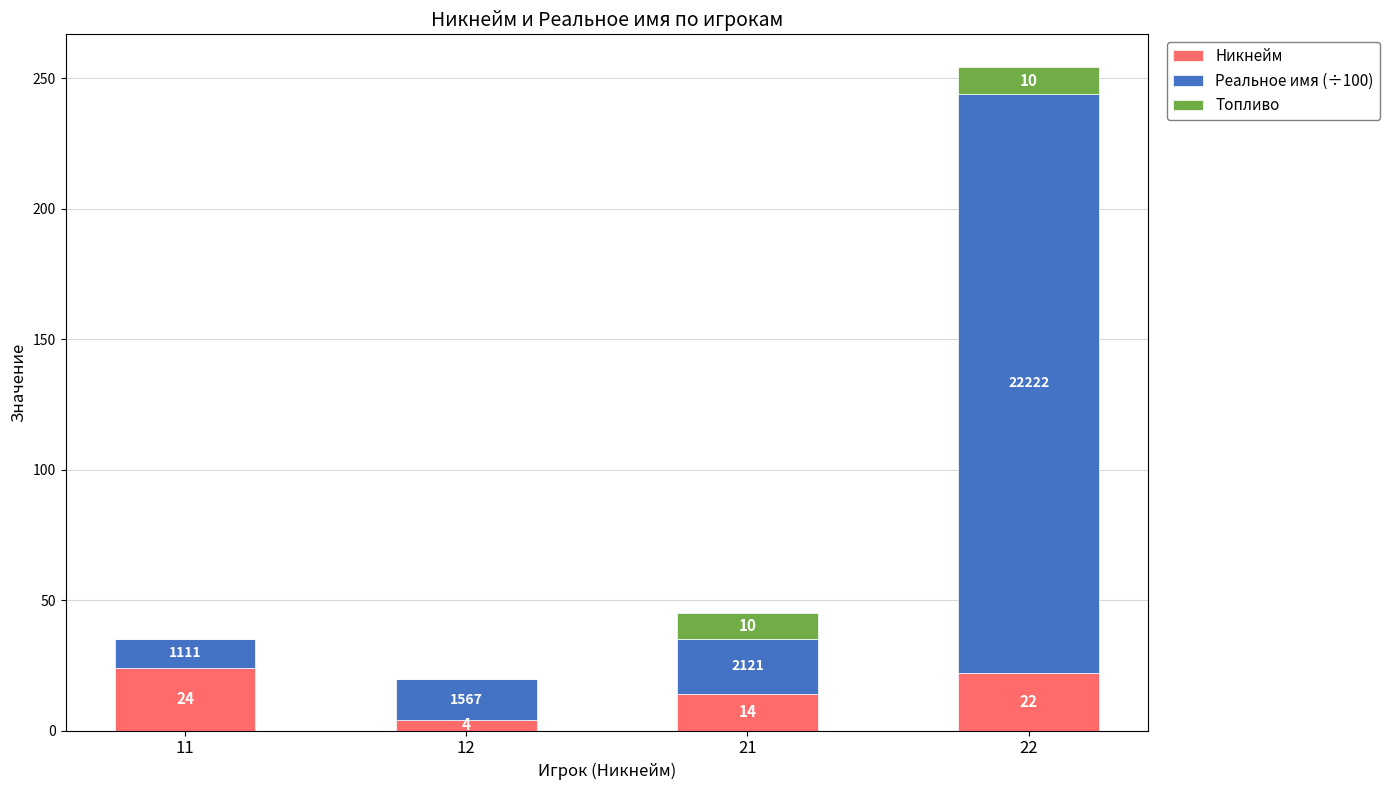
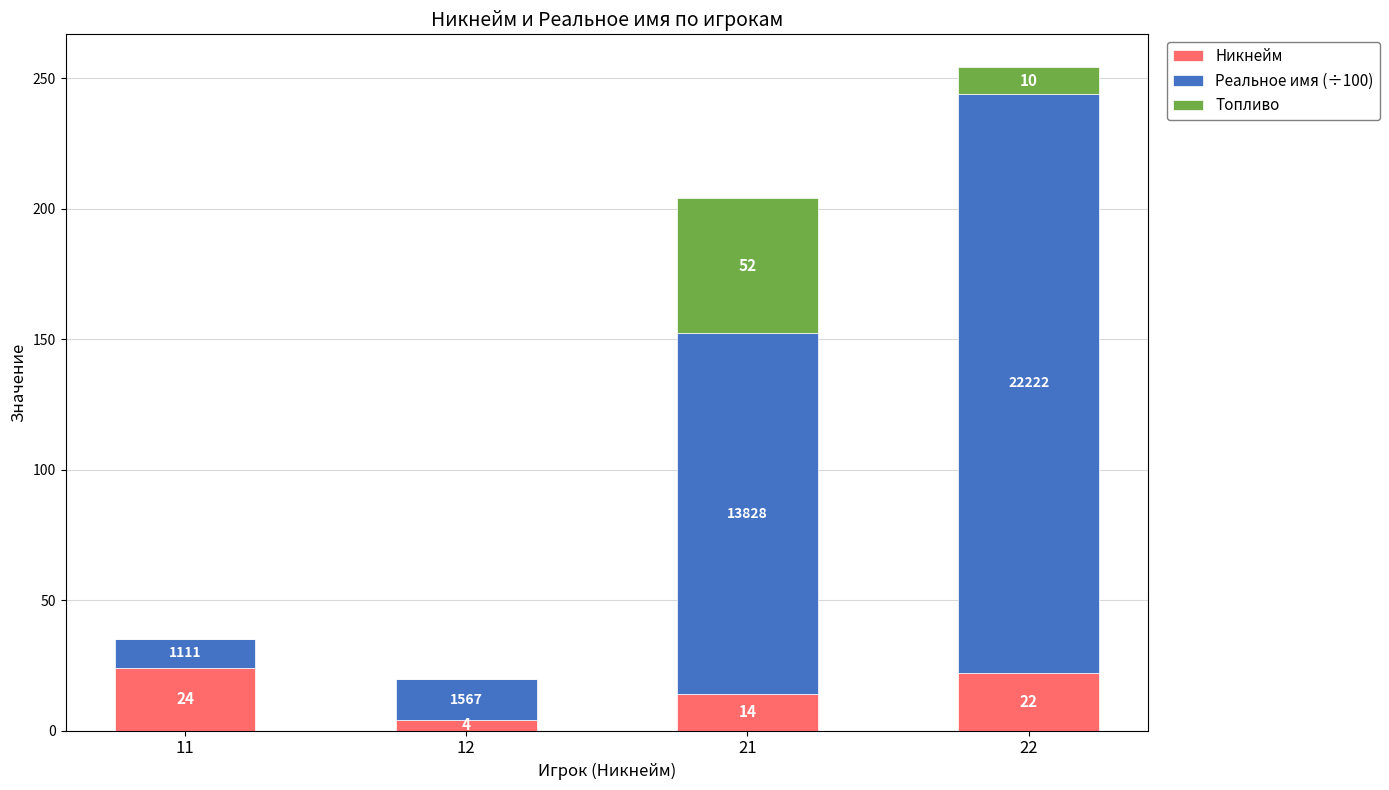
  {
    "Никнейм": {
      "11": 24,
      "12": 4,
      "21": 14,
      "22": 22
    },
    "Реальное имя (÷100)": {
-     "21": 2121
+     "21": 13828
    },
    "Топливо": {
-     "21": 10,
+     "21": 52,
      "22": 10
    }
  }
